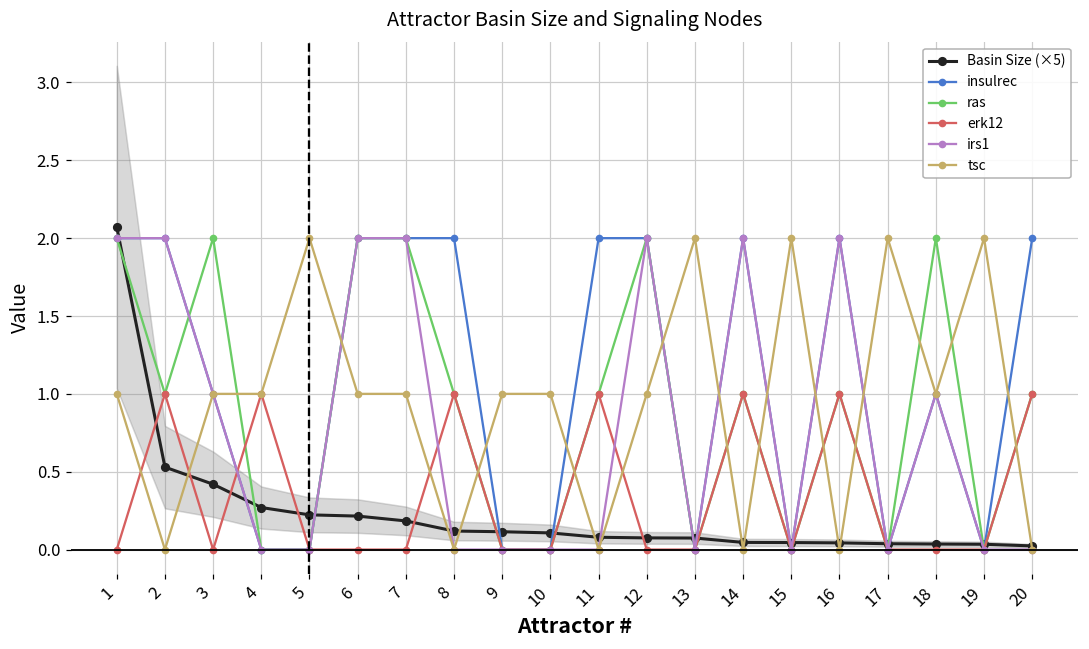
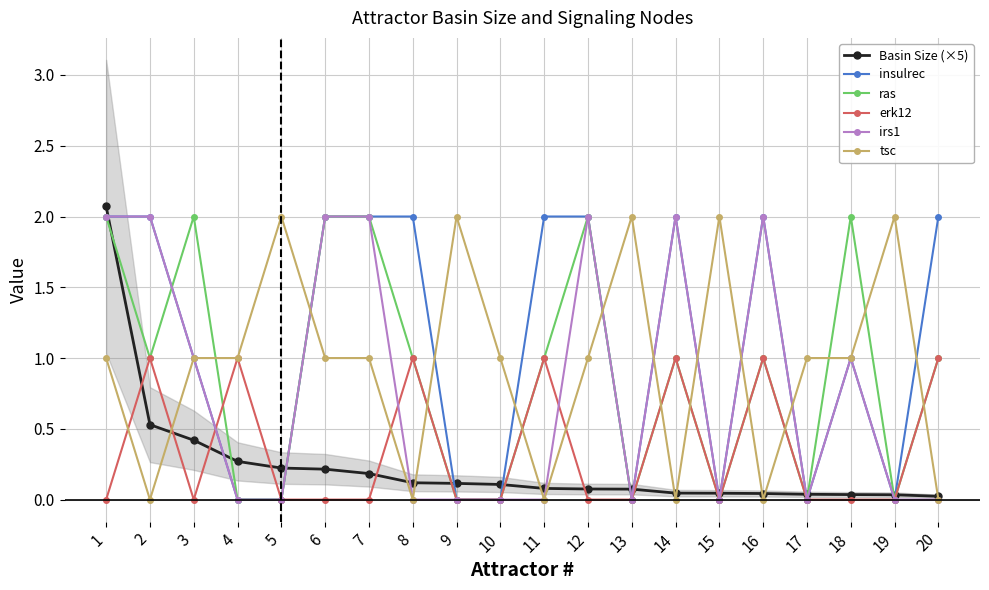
  {
    "Basin Size (×5)": {
      "1": 2.07,
      "2": 0.53,
      "3": 0.42,
      "4": 0.27,
      "5": 0.22,
      "6": 0.21,
      "7": 0.18,
      "8": 0.12,
      "9": 0.11,
      "10": 0.11,
      "11": 0.08,
      "12": 0.08,
      "13": 0.07,
      "14": 0.05,
      "15": 0.05,
      "16": 0.04,
      "17": 0.04
    },
    "insulrec": {
      "8": 2,
      "11": 2,
      "20": 2
    },
    "ras": {
      "3": 2,
      "18": 2
    },
    "erk12": {
      "1": 0,
      "3": 0,
      "6": 0,
      "7": 0,
      "12": 0,
      "18": 0
    },
    "tsc": {
      "1": 1,
      "2": 0,
      "5": 2,
      "6": 1,
      "7": 1,
-     "9": 1,
+     "9": 2,
      "10": 1,
      "12": 1,
      "13": 2,
      "14": 0,
      "15": 2,
      "16": 0,
-     "17": 2,
+     "17": 1,
      "19": 2
    }
  }
